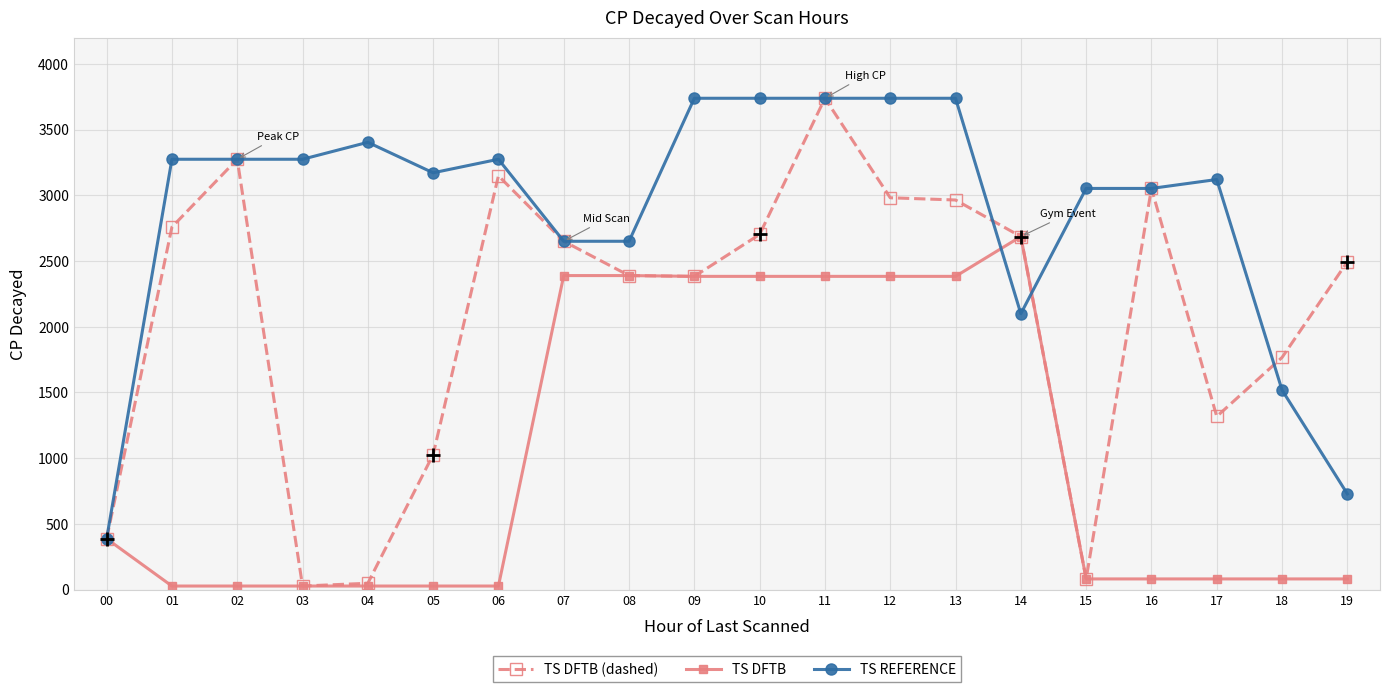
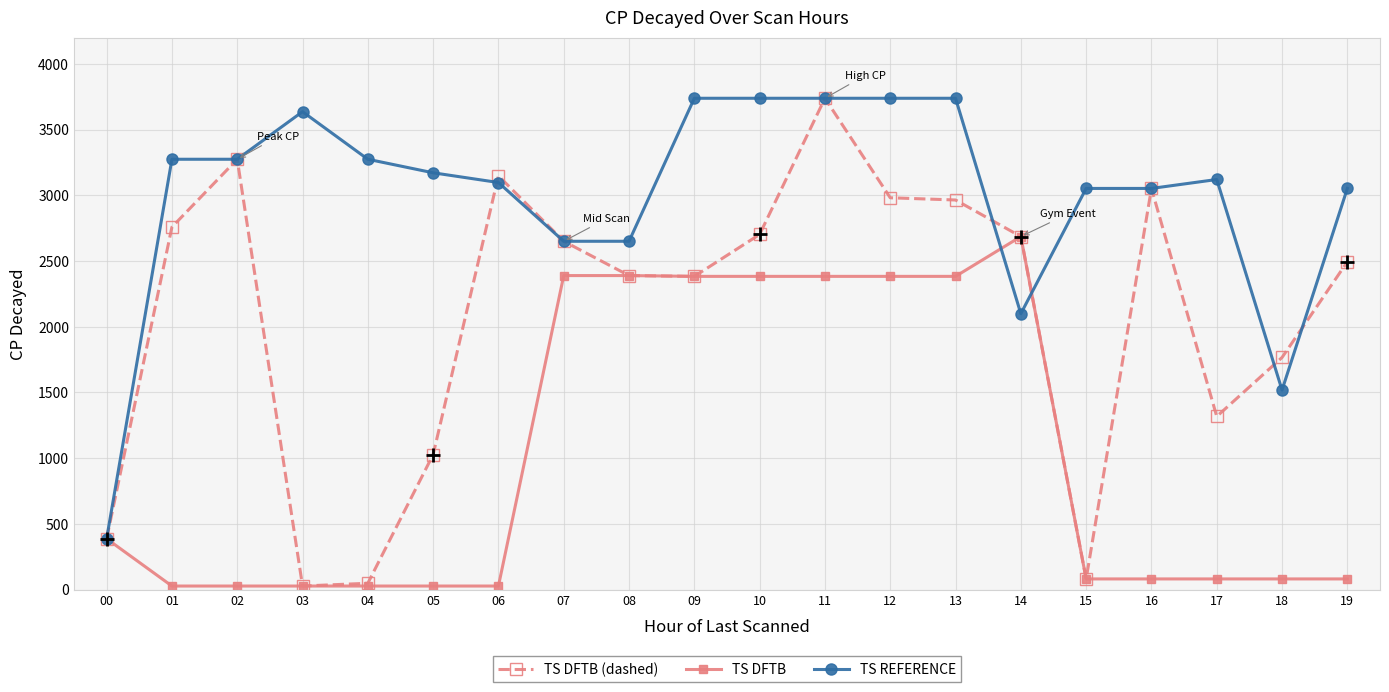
  {
    "TS REFERENCE": {
      "01": 3270,
-     "03": 3270,
-     "04": 3400,
+     "03": 3640,
+     "04": 3270,
      "05": 3170,
-     "06": 3270,
+     "06": 3100,
      "08": 2650,
      "09": 3740,
      "10": 3740,
      "12": 3740,
      "13": 3740,
      "14": 2100,
      "15": 3050,
      "17": 3120,
      "18": 1520,
-     "19": 730
+     "19": 3050
    }
  }
